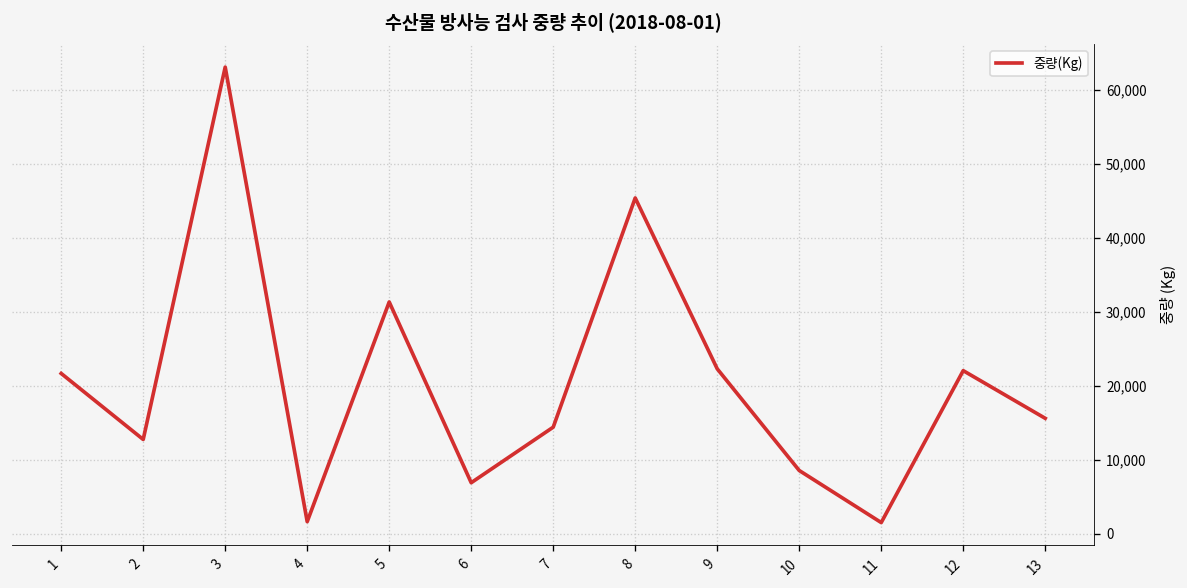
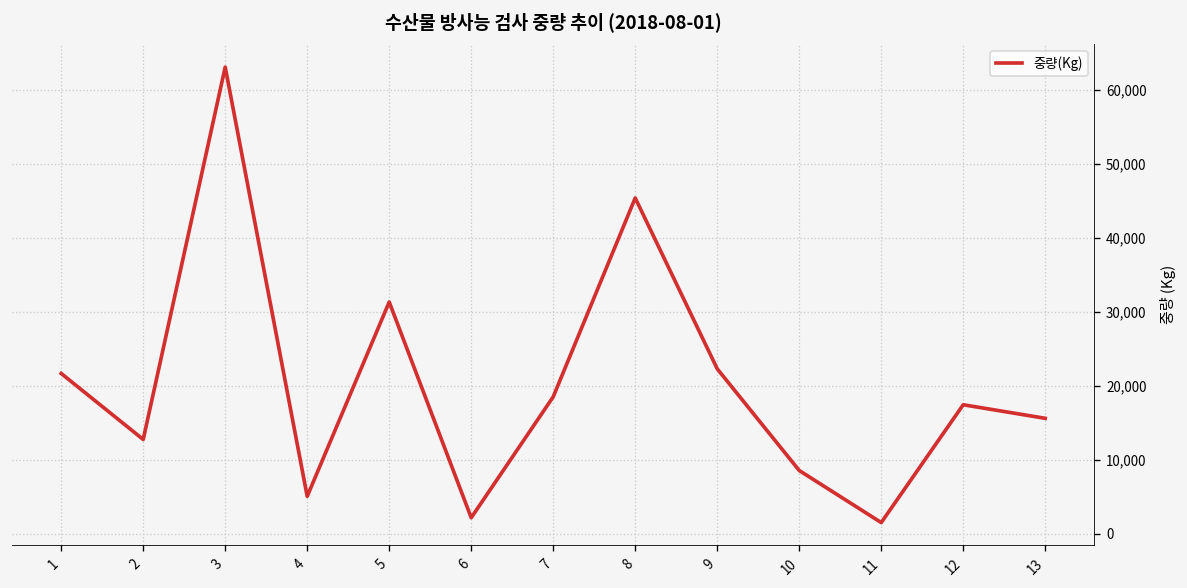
  {
    "1": "22,000",
    "2": "13,000",
    "3": "63,000",
-   "4": "2,000",
+   "4": "5,000",
    "5": "31,000",
-   "6": "7,000",
-   "7": "14,000",
+   "6": "2,000",
+   "7": "19,000",
    "8": "45,000",
    "9": "22,000",
    "10": "9,000",
    "11": "1,000",
-   "12": "22,000",
+   "12": "17,000",
    "13": "16,000"
  }
